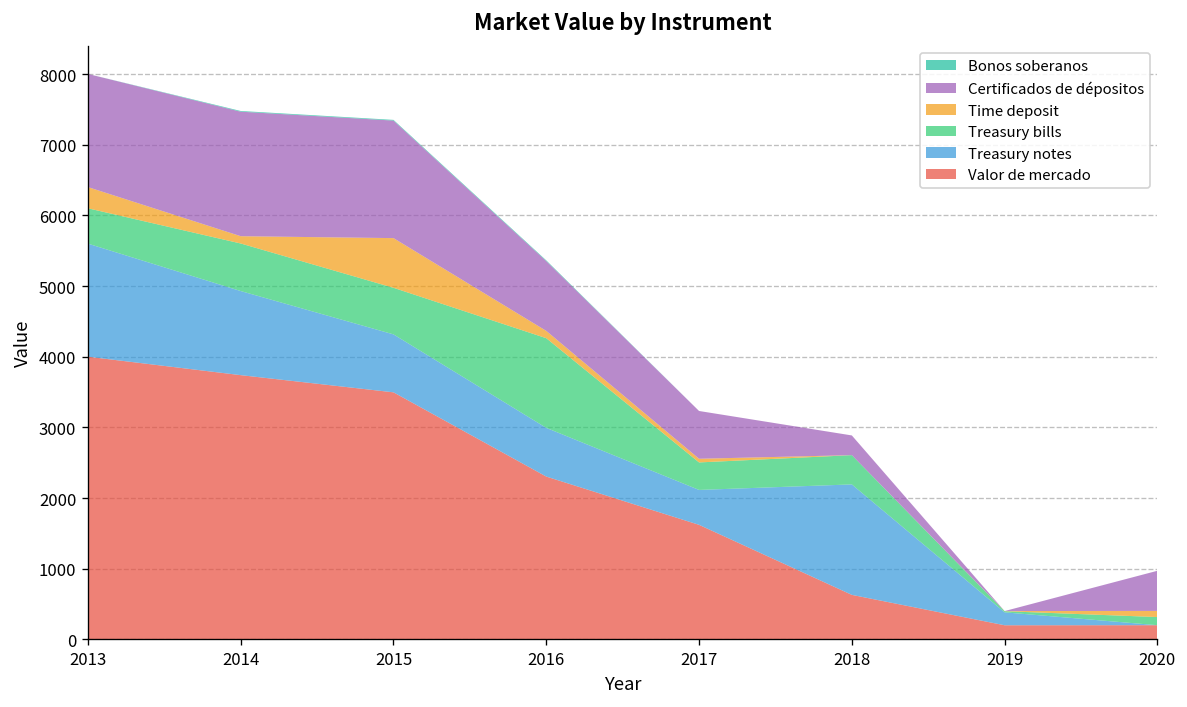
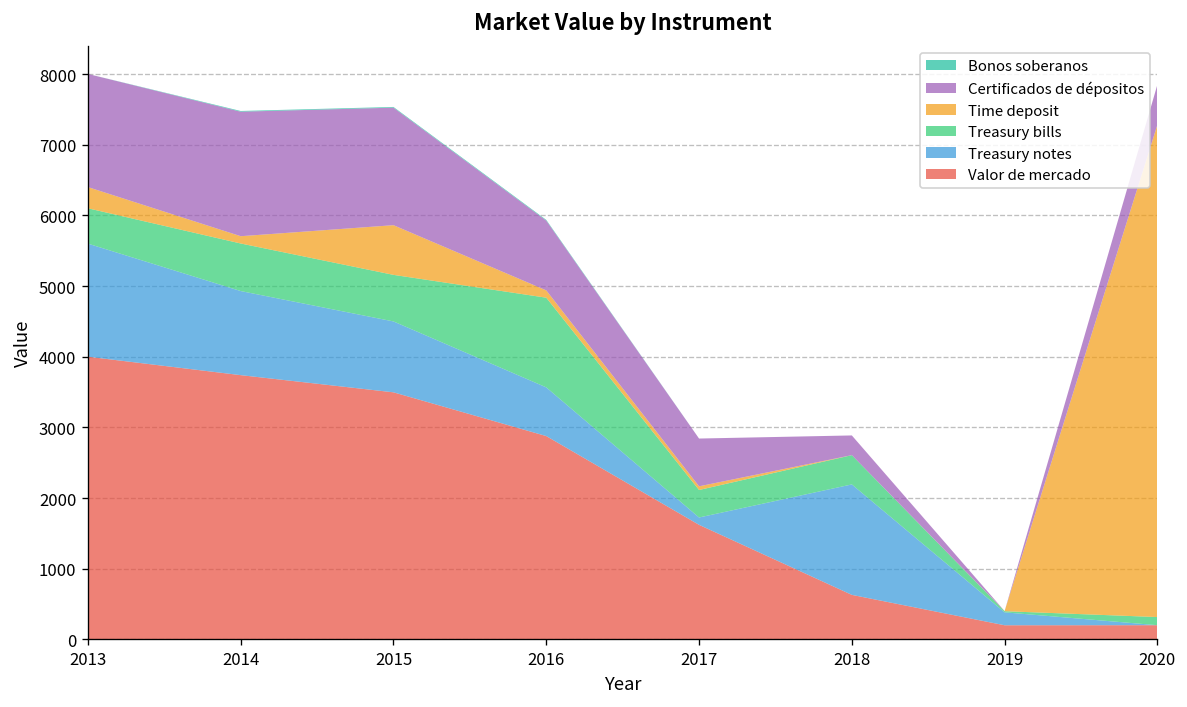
  {
    "Valor de mercado": {
      "2013": 4000,
      "2014": 3700,
      "2015": 3500,
-     "2016": 2300,
+     "2016": 2900,
      "2017": 1600,
      "2018": 600,
      "2019": 200
    },
    "Treasury notes": {
      "2013": 1600,
      "2014": 1200,
-     "2015": 800,
+     "2015": 1000,
      "2016": 700,
-     "2017": 500,
+     "2017": 100,
      "2018": 1600
    },
    "Time deposit": {
      "2013": 300,
      "2014": 100,
      "2015": 700,
      "2016": 100,
      "2017": 100,
-     "2020": 100
+     "2020": 7000
    }
  }
